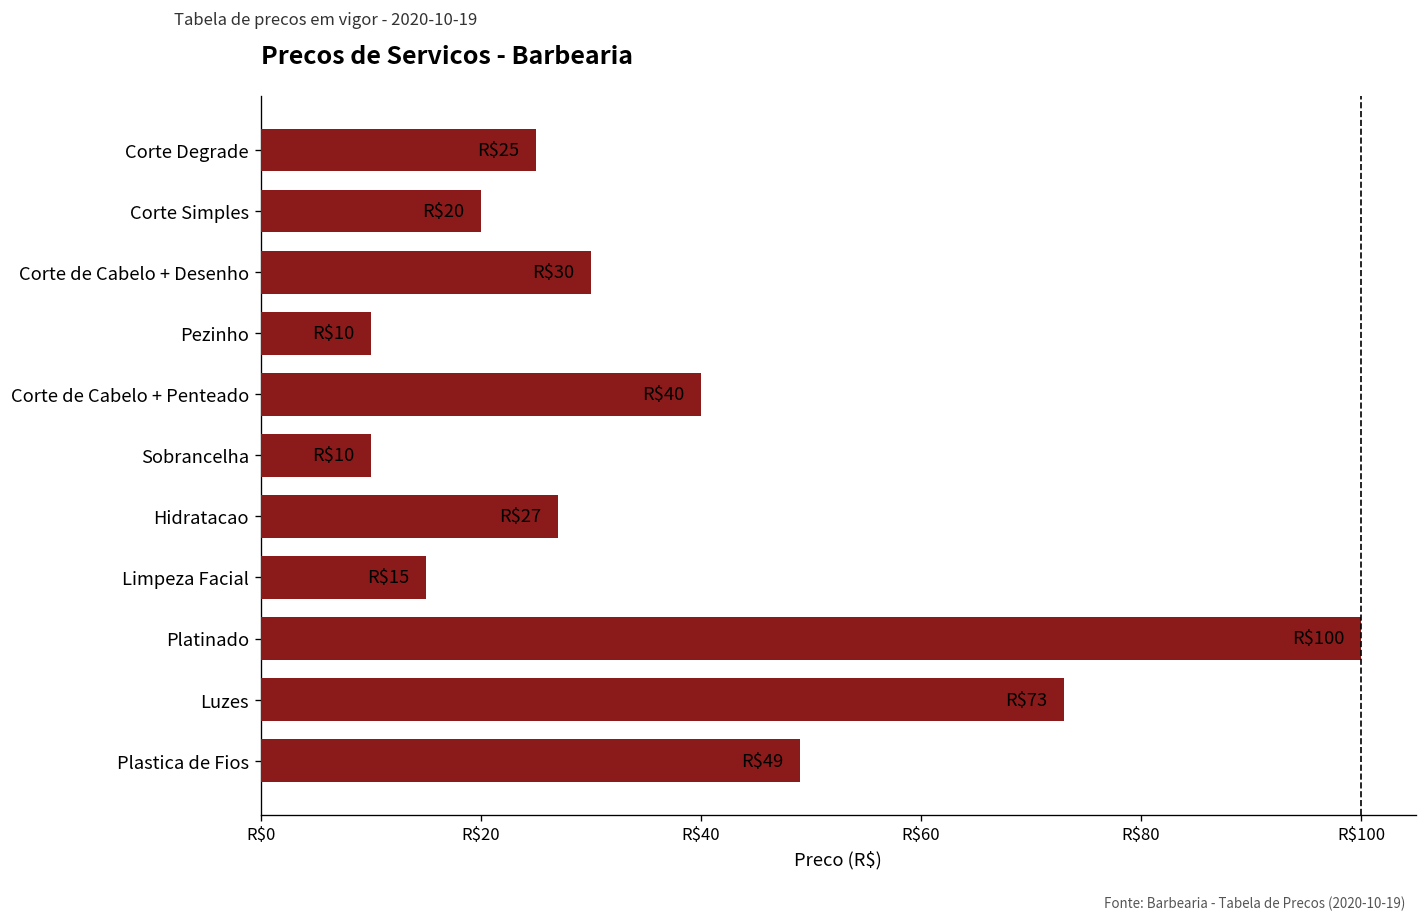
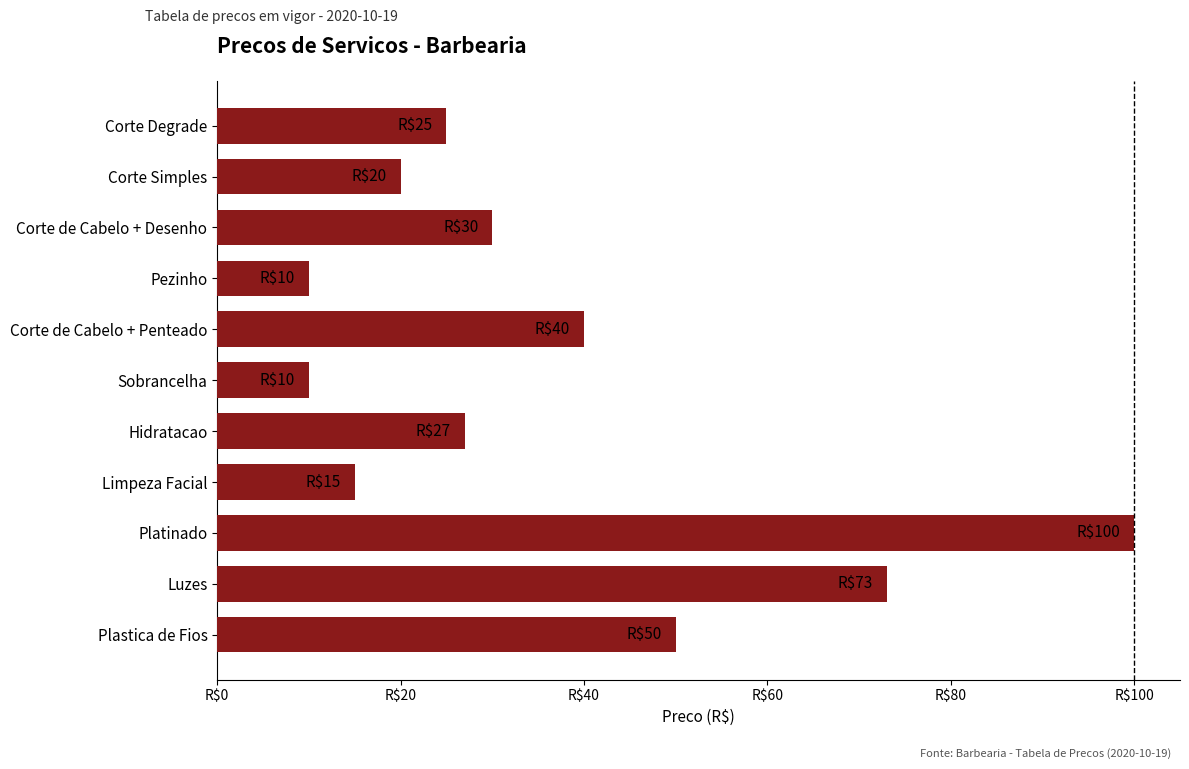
  {
    "Corte Degrade": "$25",
    "Corte Simples": "$20",
    "Corte de Cabelo + Desenho": "$30",
    "Pezinho": "$10",
    "Corte de Cabelo + Penteado": "$40",
    "Sobrancelha": "$10",
    "Hidratacao": "$27",
    "Limpeza Facial": "$15",
    "Platinado": "$100",
    "Luzes": "$73",
-   "Plastica de Fios": "$49"
+   "Plastica de Fios": "$50"
  }
